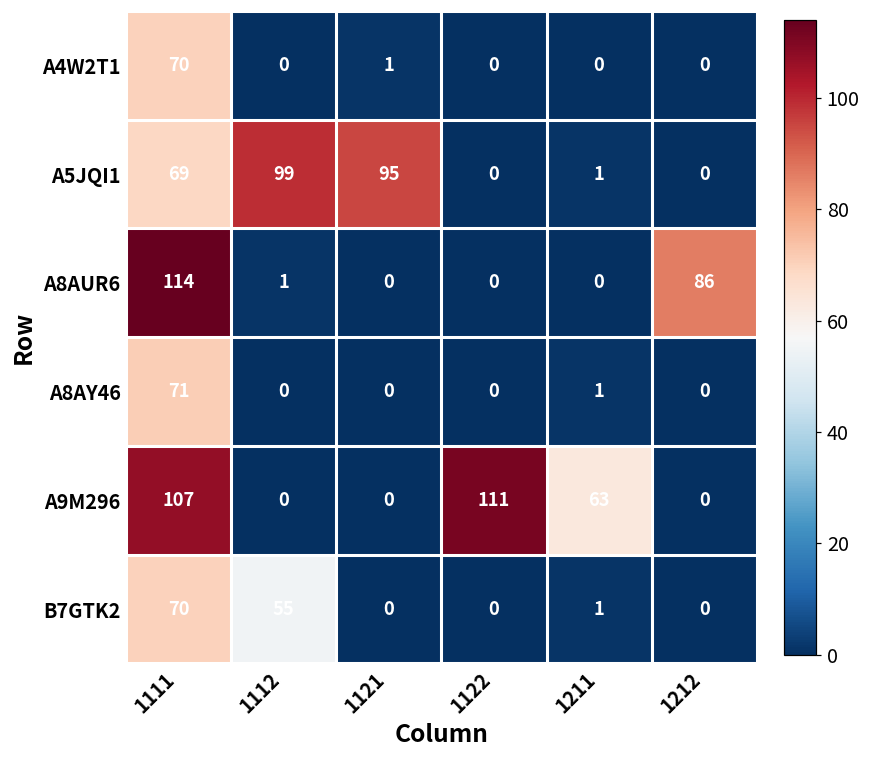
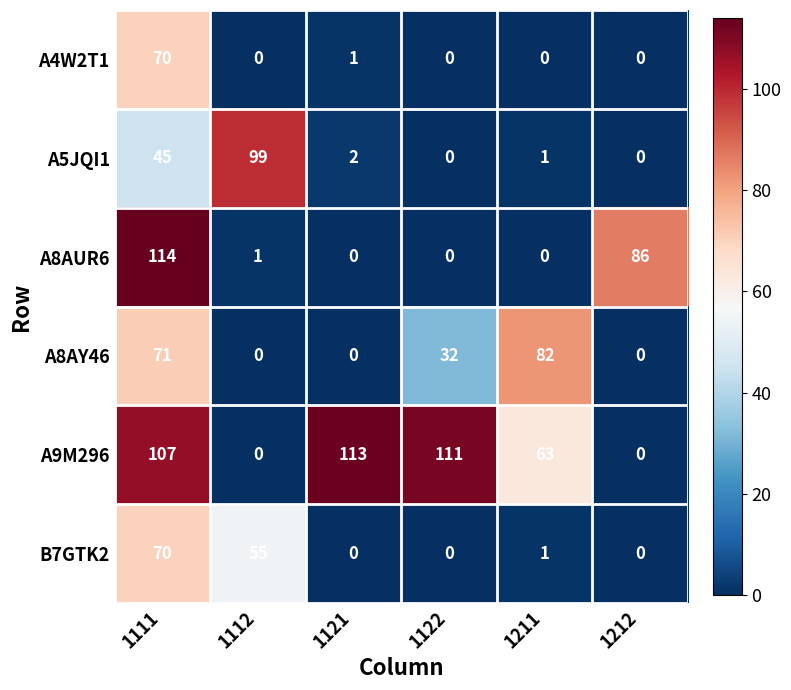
  {
    "A4W2T1": {
      "1111": 70,
      "1112": 0,
      "1121": 1,
      "1122": 0,
      "1211": 0,
      "1212": 0
    },
    "A5JQI1": {
-     "1111": 69,
+     "1111": 45,
      "1112": 99,
-     "1121": 95,
+     "1121": 2,
      "1122": 0,
      "1211": 1,
      "1212": 0
    },
    "A8AUR6": {
      "1111": 114,
      "1112": 1,
      "1121": 0,
      "1122": 0,
      "1211": 0,
      "1212": 86
    },
    "A8AY46": {
      "1111": 71,
      "1112": 0,
      "1121": 0,
-     "1122": 0,
-     "1211": 1,
+     "1122": 32,
+     "1211": 82,
      "1212": 0
    },
    "A9M296": {
      "1111": 107,
      "1112": 0,
-     "1121": 0,
+     "1121": 113,
      "1122": 111,
      "1212": 0
    },
    "B7GTK2": {
      "1111": 70,
      "1121": 0,
      "1122": 0,
      "1211": 1,
      "1212": 0
    }
  }
